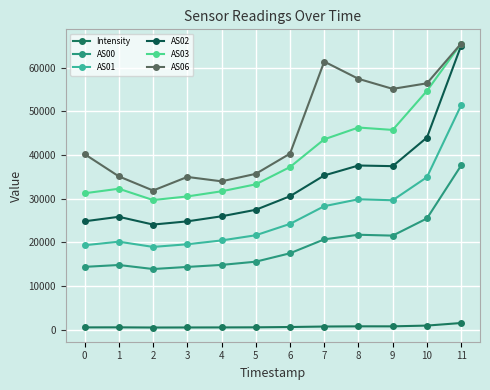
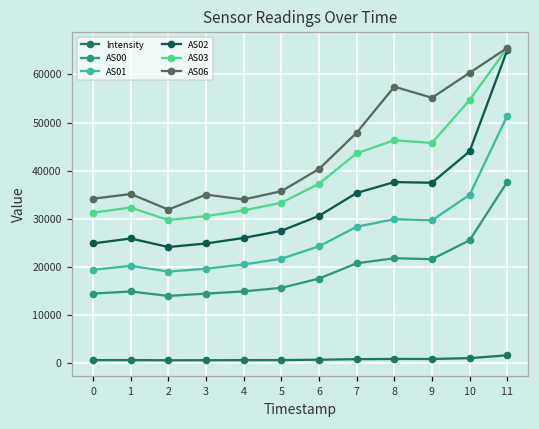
  {
    "AS06": {
-     "0": 40000,
+     "0": 34000,
      "1": 35000,
      "2": 32000,
      "3": 35000,
      "4": 34000,
      "5": 36000,
      "6": 40000,
-     "7": 61000,
+     "7": 48000,
      "8": 57000,
      "9": 55000,
-     "10": 56000
+     "10": 60000
    }
  }
